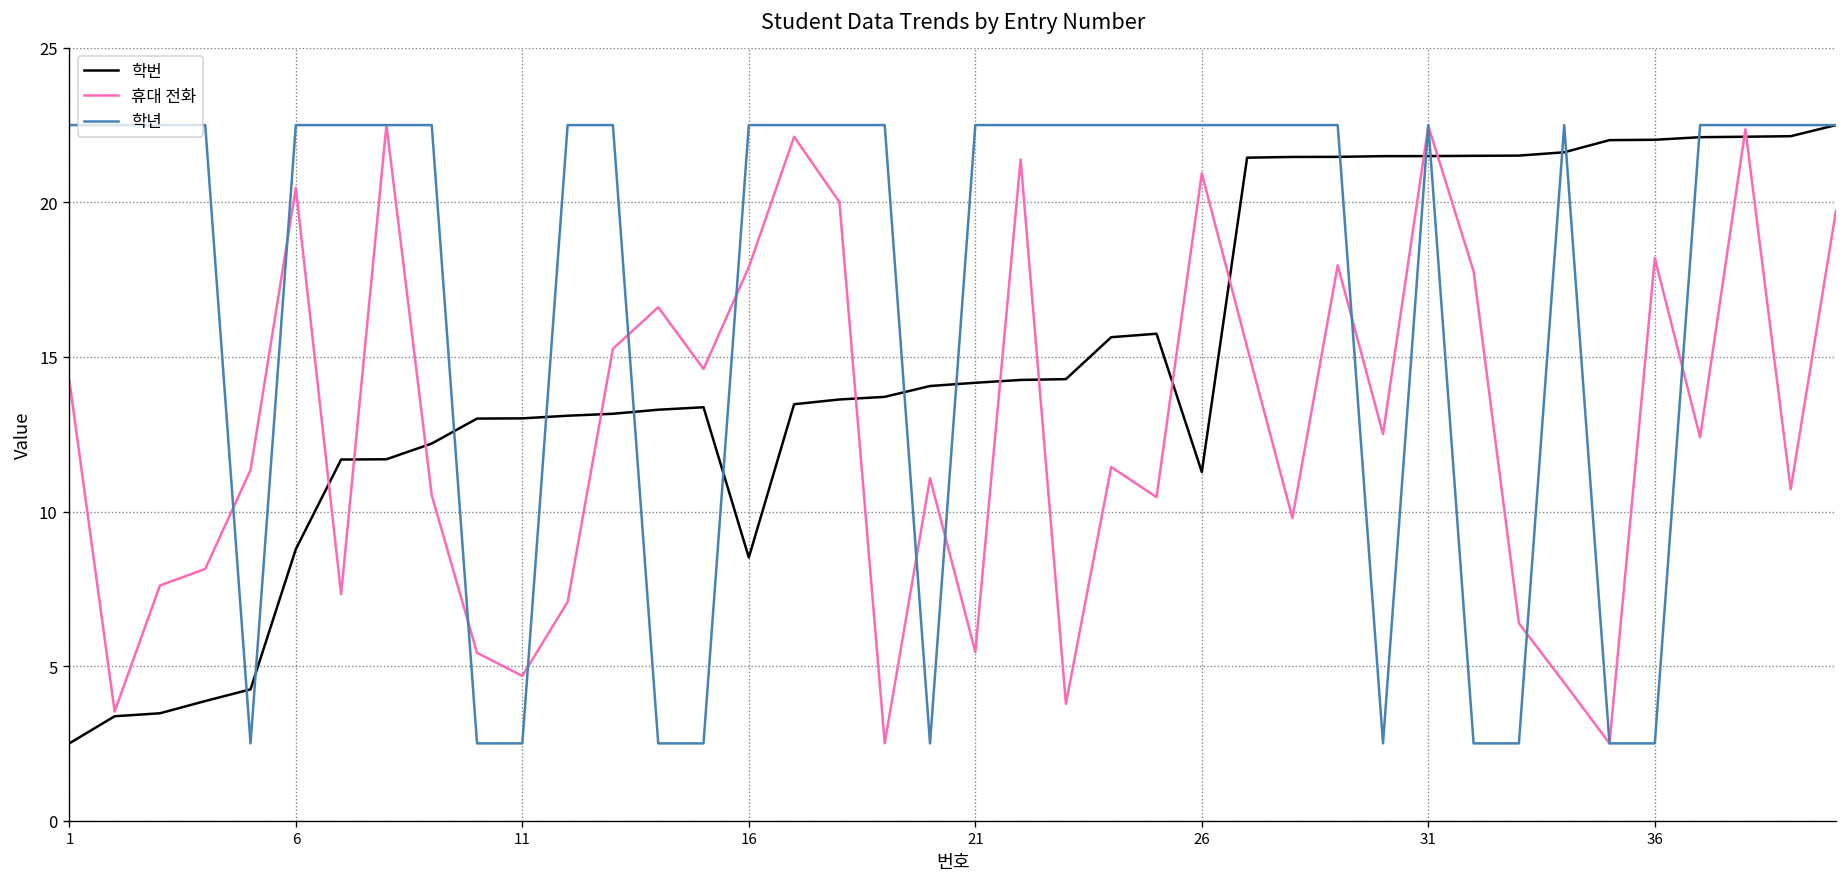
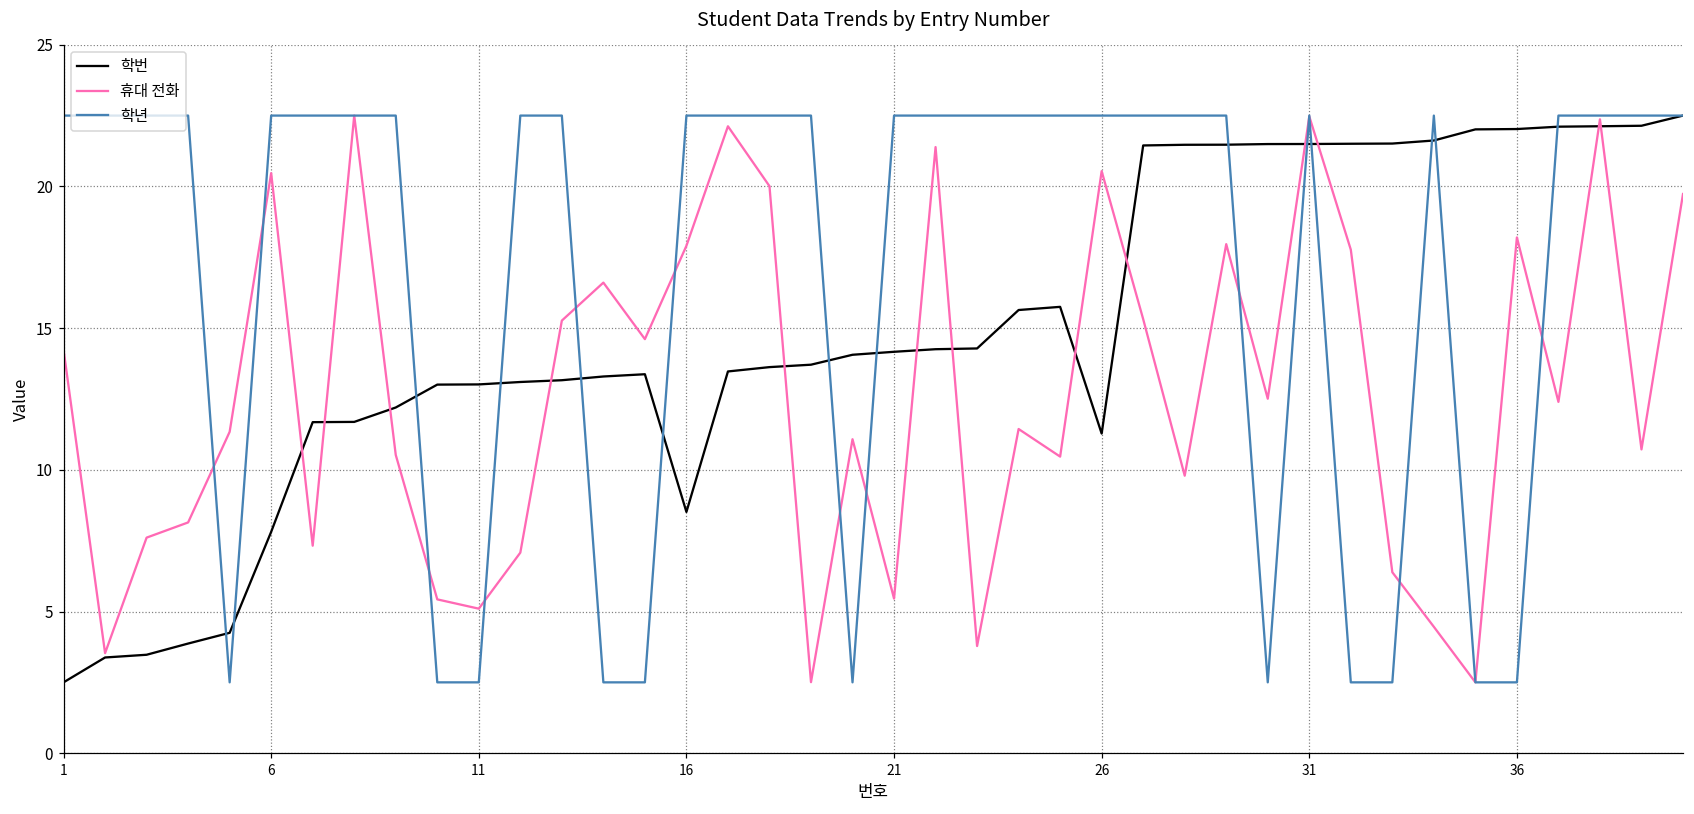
  {
    "학번": {
      "1": 2.5,
-     "6": 8.8,
+     "6": 7.8,
      "11": 13.0,
      "16": 8.5,
      "21": 14.2,
      "26": 11.3,
      "31": 21.5,
      "36": 22.0
    },
    "휴대 전화": {
      "1": 14.2,
      "6": 20.5,
-     "11": 4.7,
+     "11": 5.1,
      "16": 17.9,
      "21": 5.5,
-     "26": 20.9,
+     "26": 20.5,
      "36": 18.2
    },
    "학년": {
      "1": 22.5,
      "6": 22.5,
      "11": 2.5,
      "16": 22.5,
      "21": 22.5,
      "26": 22.5,
      "36": 2.5
    }
  }
